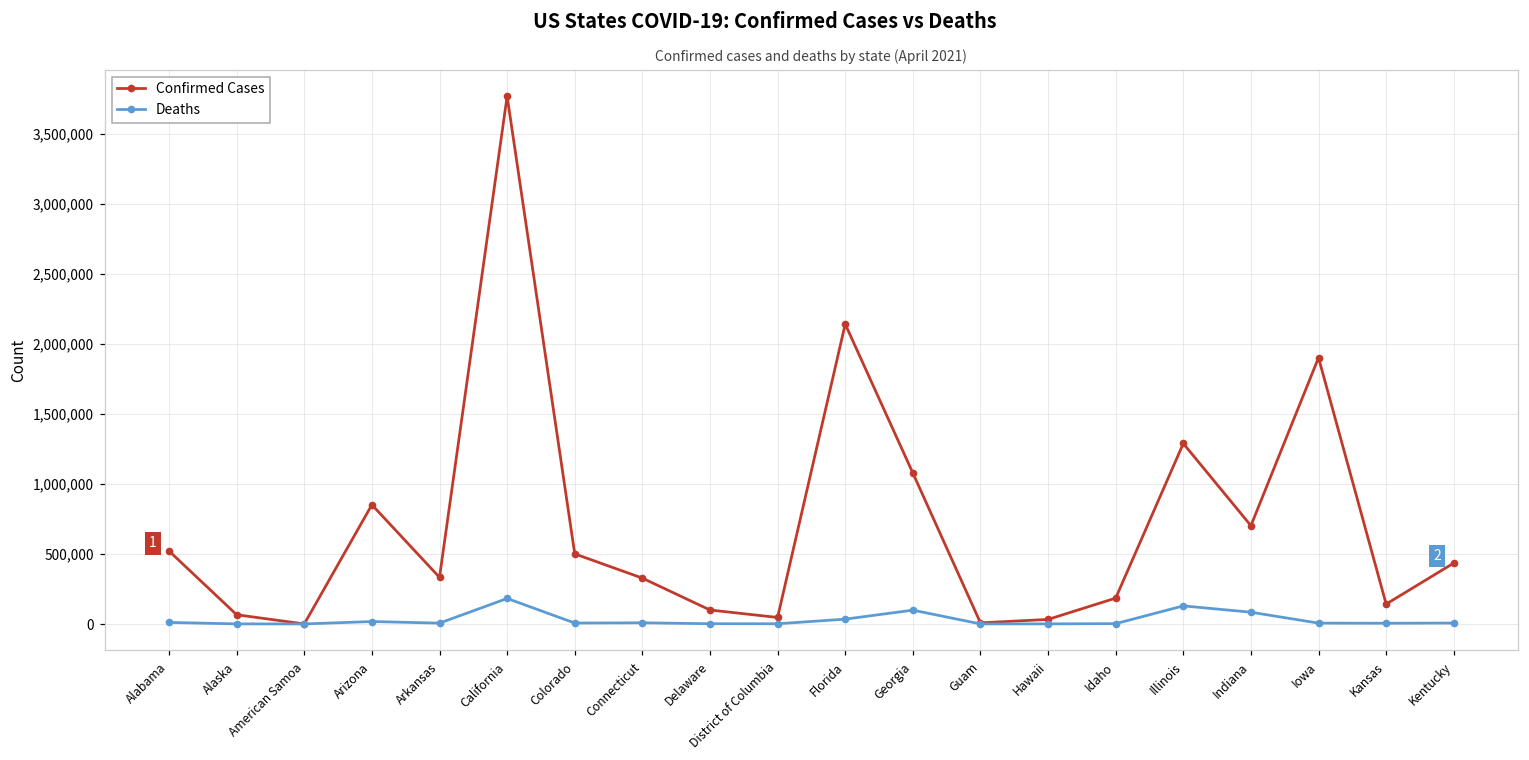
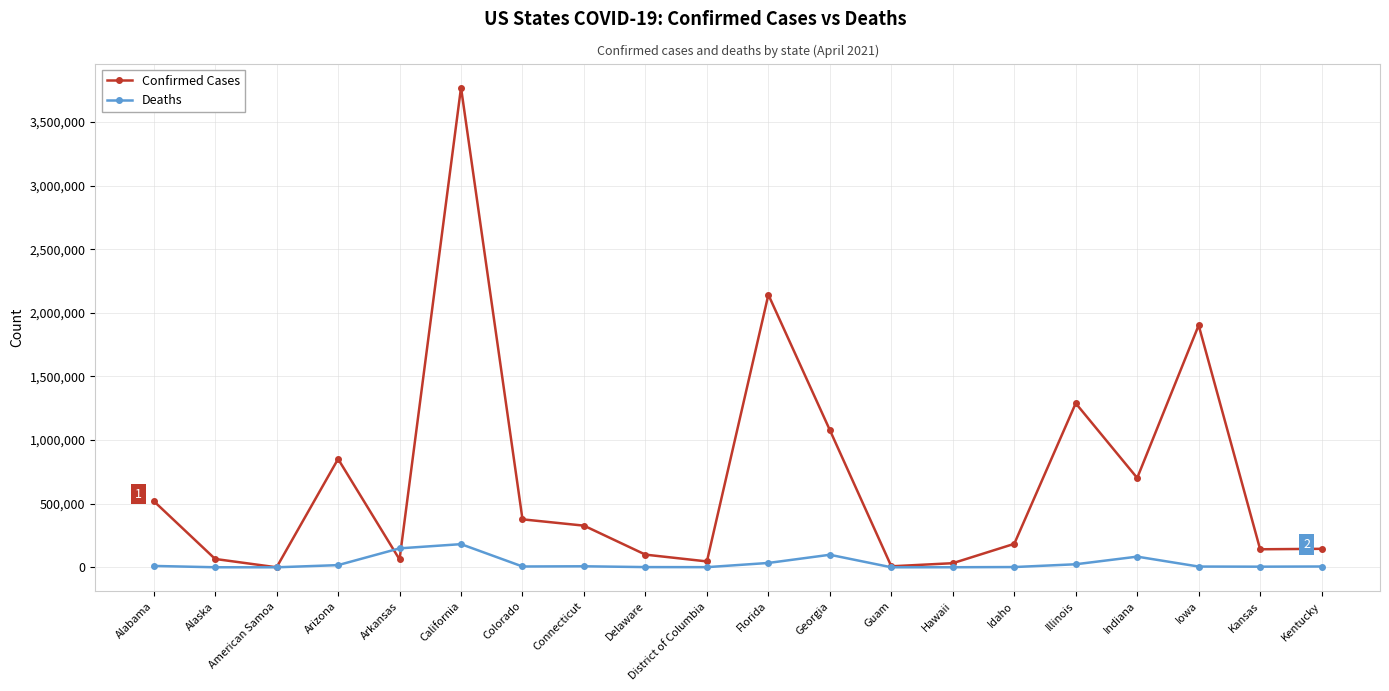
  {
    "Confirmed Cases": {
      "Alaska": "70,000",
      "Arizona": "850,000",
-     "Arkansas": "330,000",
+     "Arkansas": "60,000",
      "California": "3,770,000",
-     "Colorado": "500,000",
+     "Colorado": "380,000",
      "Connecticut": "330,000",
      "Delaware": "100,000",
      "District of Columbia": "50,000",
      "Florida": "2,140,000",
      "Georgia": "1,080,000",
      "Hawaii": "30,000",
      "Idaho": "180,000",
      "Illinois": "1,290,000",
      "Indiana": "700,000",
      "Iowa": "1,900,000",
      "Kansas": "140,000",
-     "Kentucky": "430,000"
+     "Kentucky": "150,000"
    },
    "Deaths": {
      "Alabama": "10,000",
      "Alaska": "0",
      "Arizona": "20,000",
-     "Arkansas": "10,000",
+     "Arkansas": "150,000",
      "California": "180,000",
      "Colorado": "10,000",
      "Connecticut": "10,000",
      "Delaware": "0",
      "District of Columbia": "0",
      "Florida": "30,000",
      "Georgia": "100,000",
      "Hawaii": "0",
      "Idaho": "0",
-     "Illinois": "130,000",
+     "Illinois": "20,000",
      "Indiana": "80,000",
      "Iowa": "10,000",
      "Kansas": "0",
      "Kentucky": "10,000"
    }
  }
